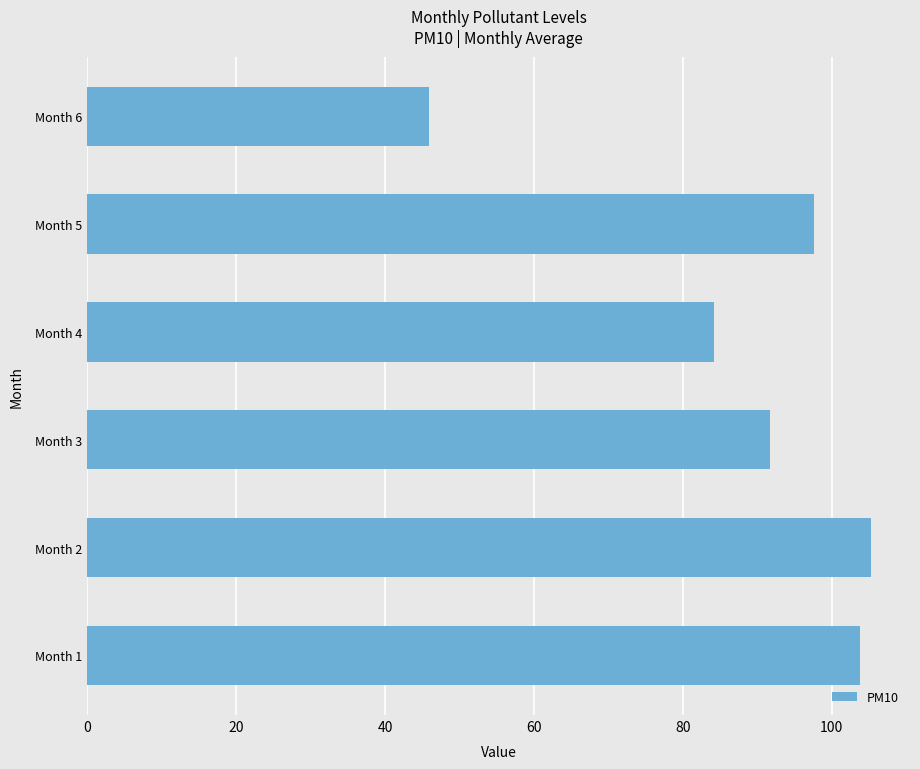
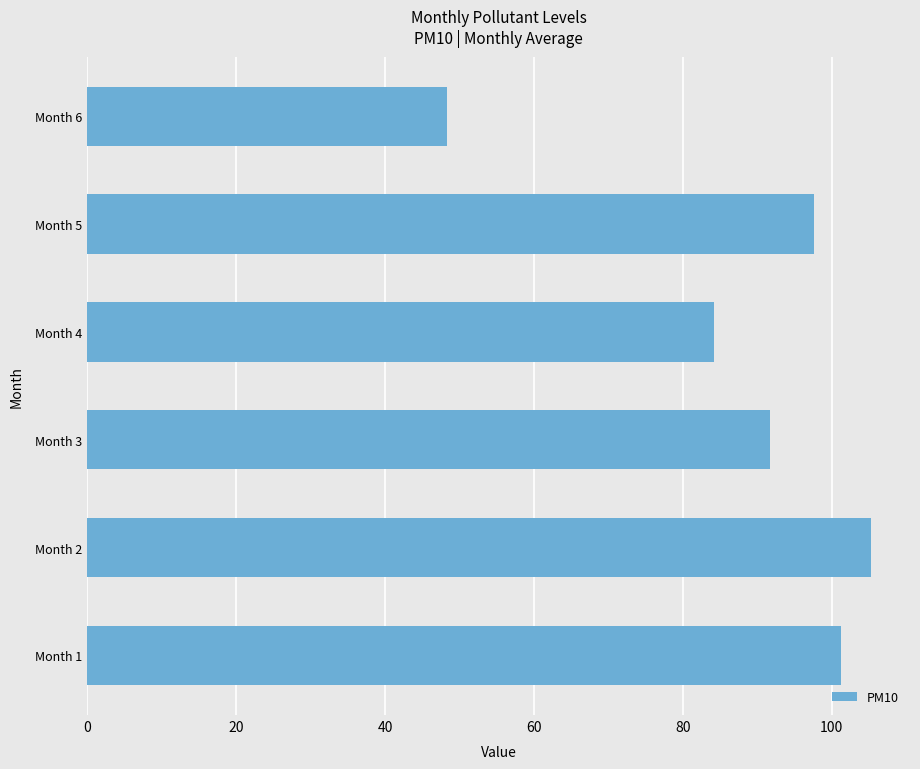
  {
-   "Month 6": 46,
+   "Month 6": 48,
    "Month 5": 98,
    "Month 4": 84,
    "Month 3": 92,
    "Month 2": 105,
-   "Month 1": 104
+   "Month 1": 101
  }
